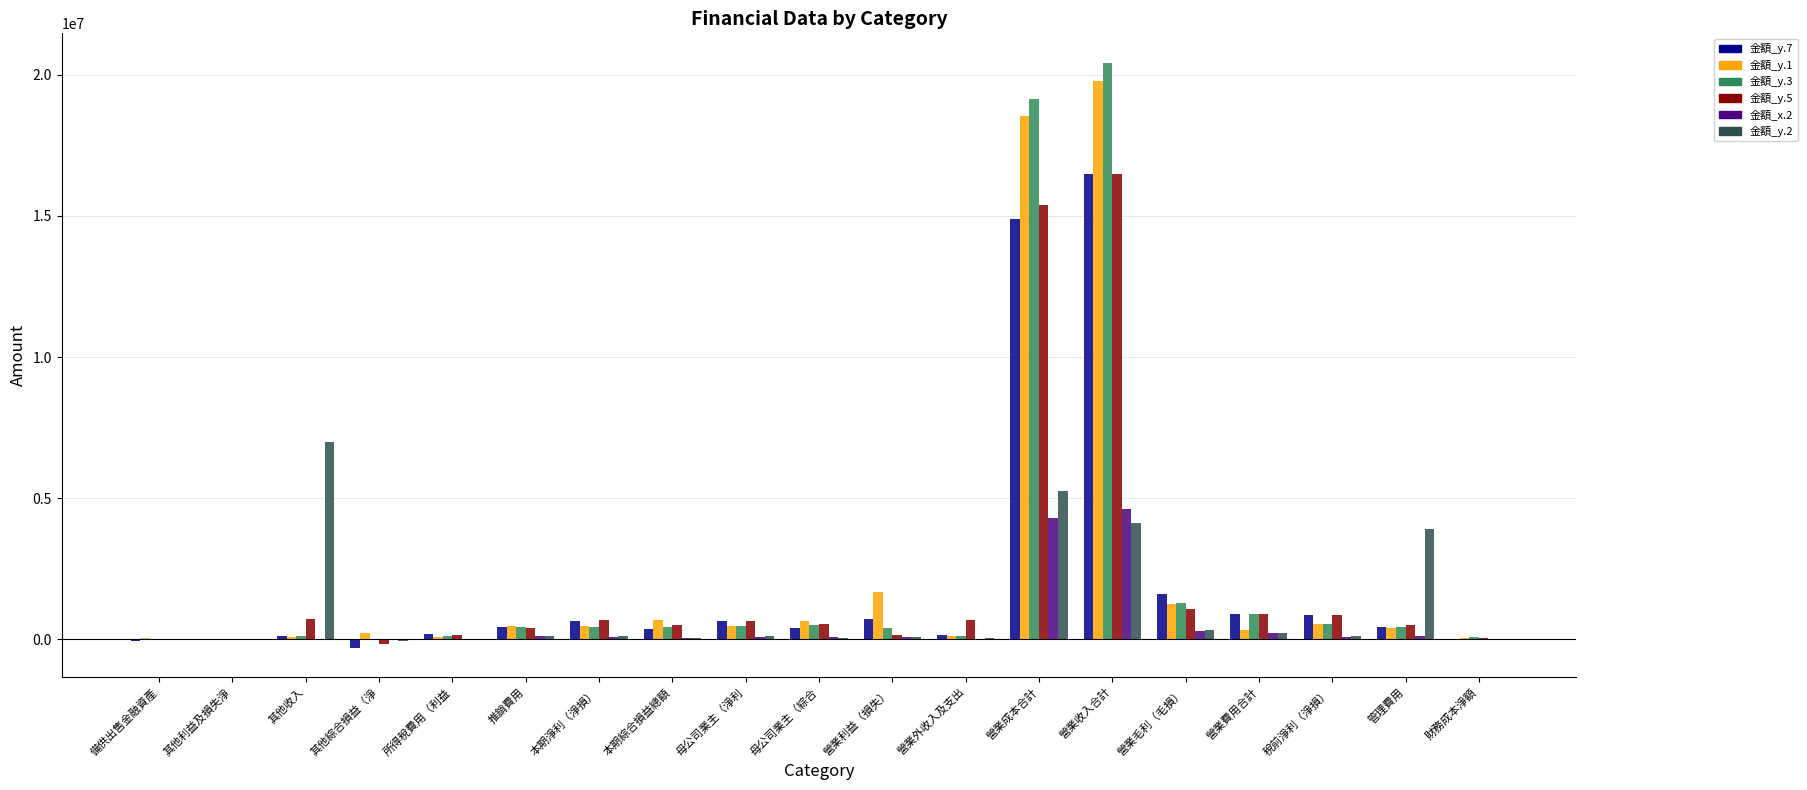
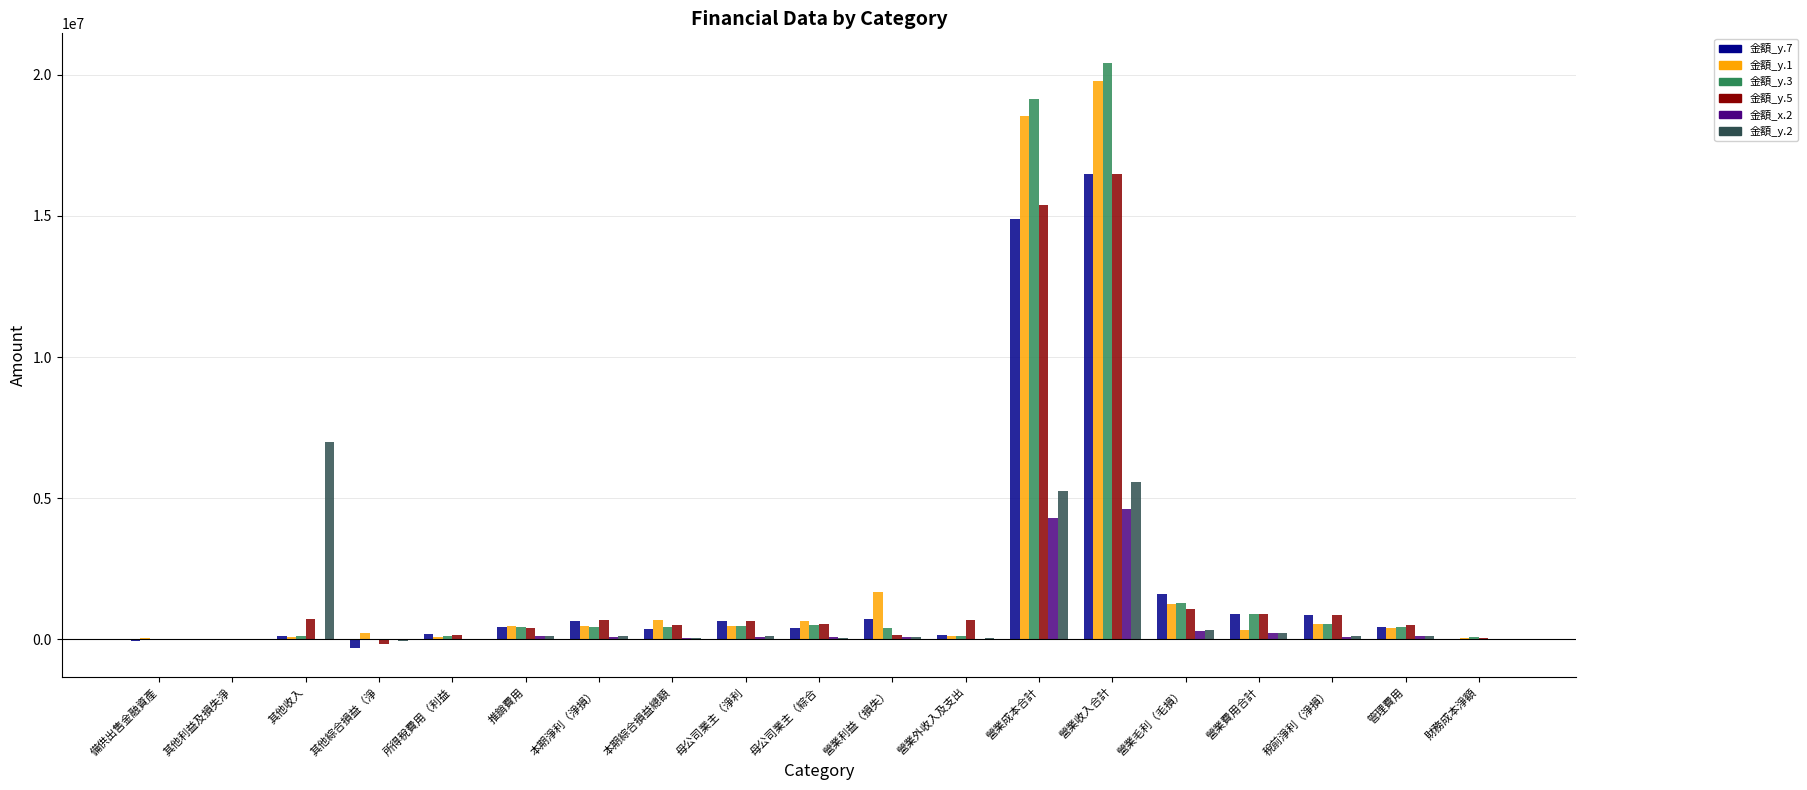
  {
    "金額_y.7": {
      "其他收入": 100000,
      "其他綜合損益（淨": -300000,
      "所得稅費用（利益": 200000,
      "推銷費用": 400000,
      "本期淨利（淨損）": 700000,
      "本期綜合損益總額": 400000,
      "母公司業主（淨利": 700000,
      "母公司業主（綜合": 400000,
      "營業利益（損失）": 700000,
      "營業外收入及支出": 100000,
      "營業成本合計": 14900000,
      "營業收入合計": 16500000,
      "營業毛利（毛損）": 1600000,
      "營業費用合計": 900000,
      "稅前淨利（淨損）": 900000,
      "管理費用": 400000
    },
    "金額_y.1": {
      "其他收入": 100000,
      "其他綜合損益（淨": 200000,
      "推銷費用": 500000,
      "本期淨利（淨損）": 500000,
      "本期綜合損益總額": 700000,
      "母公司業主（淨利": 500000,
      "母公司業主（綜合": 700000,
      "營業利益（損失）": 1700000,
      "營業外收入及支出": 100000,
      "營業成本合計": 18500000,
      "營業收入合計": 19800000,
      "營業毛利（毛損）": 1300000,
      "營業費用合計": 300000,
      "稅前淨利（淨損）": 500000,
      "管理費用": 400000
    },
    "金額_y.3": {
      "其他收入": 100000,
      "所得稅費用（利益": 100000,
      "推銷費用": 500000,
      "本期淨利（淨損）": 400000,
      "本期綜合損益總額": 500000,
      "母公司業主（淨利": 500000,
      "母公司業主（綜合": 500000,
      "營業利益（損失）": 400000,
      "營業外收入及支出": 100000,
      "營業成本合計": 19100000,
      "營業收入合計": 20400000,
      "營業毛利（毛損）": 1300000,
      "營業費用合計": 900000,
      "稅前淨利（淨損）": 500000,
      "管理費用": 400000
    },
    "金額_y.5": {
      "其他收入": 700000,
      "其他綜合損益（淨": -200000,
      "所得稅費用（利益": 200000,
      "推銷費用": 400000,
      "本期淨利（淨損）": 700000,
      "本期綜合損益總額": 500000,
      "母公司業主（淨利": 700000,
      "母公司業主（綜合": 500000,
      "營業利益（損失）": 200000,
      "營業外收入及支出": 700000,
      "營業成本合計": 15400000,
      "營業收入合計": 16500000,
      "營業毛利（毛損）": 1100000,
      "營業費用合計": 900000,
      "稅前淨利（淨損）": 900000,
      "管理費用": 500000
    },
    "金額_x.2": {
      "推銷費用": 100000,
      "本期淨利（淨損）": 100000,
      "母公司業主（淨利": 100000,
      "營業成本合計": 4300000,
      "營業收入合計": 4600000,
      "營業毛利（毛損）": 300000,
      "營業費用合計": 200000,
      "稅前淨利（淨損）": 100000,
      "管理費用": 100000
    },
    "金額_y.2": {
      "其他收入": 7000000,
      "推銷費用": 100000,
      "本期淨利（淨損）": 100000,
      "母公司業主（淨利": 100000,
      "營業成本合計": 5300000,
-     "營業收入合計": 4100000,
+     "營業收入合計": 5600000,
      "營業毛利（毛損）": 300000,
      "營業費用合計": 200000,
      "稅前淨利（淨損）": 100000,
-     "管理費用": 3900000
+     "管理費用": 100000
    }
  }
